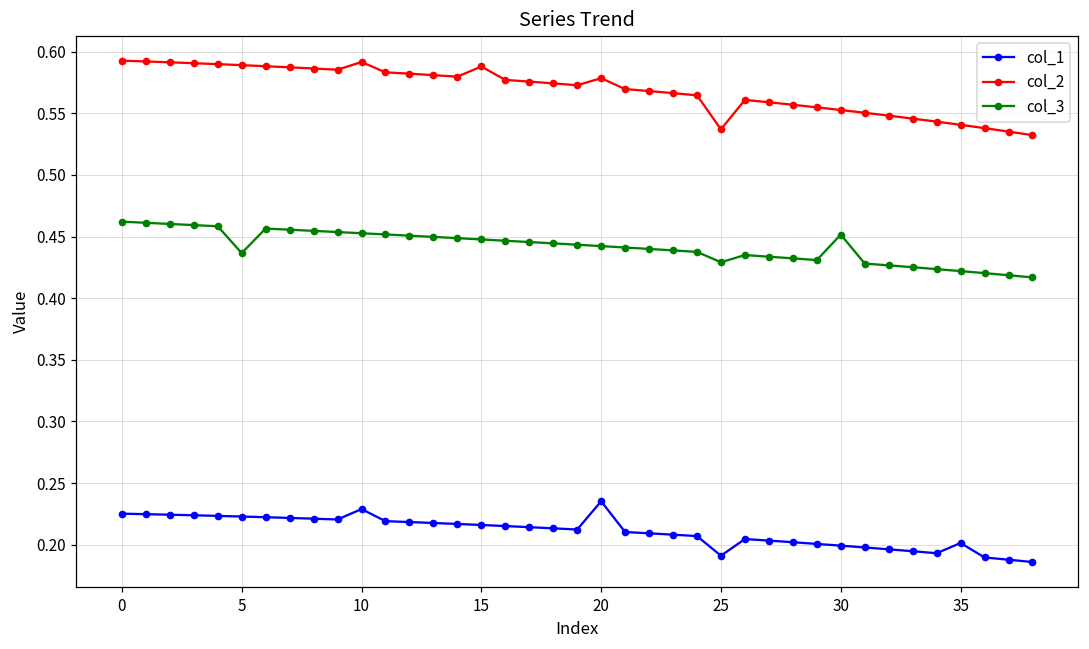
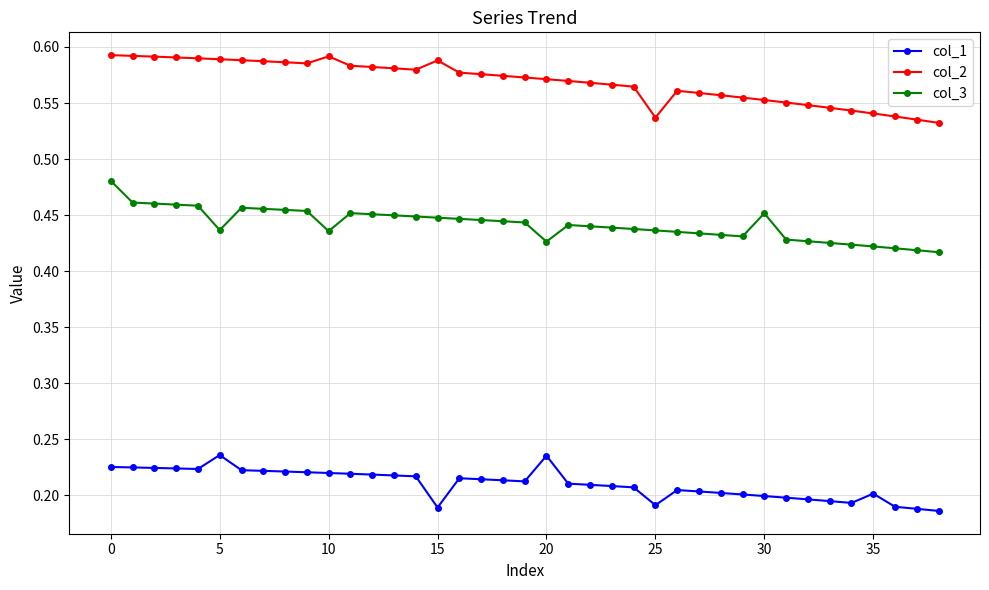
  {
    "col_1": {
      "0": 0.225,
-     "5": 0.223,
-     "10": 0.229,
-     "15": 0.216,
+     "5": 0.236,
+     "10": 0.220,
+     "15": 0.189,
      "20": 0.235,
      "25": 0.191,
      "30": 0.199,
      "35": 0.201
    },
    "col_2": {
      "0": 0.593,
      "5": 0.589,
      "10": 0.592,
      "15": 0.588,
-     "20": 0.579,
+     "20": 0.571,
      "25": 0.537,
      "30": 0.553,
      "35": 0.541
    },
    "col_3": {
-     "0": 0.462,
+     "0": 0.481,
      "5": 0.437,
-     "10": 0.453,
+     "10": 0.436,
      "15": 0.448,
-     "20": 0.442,
-     "25": 0.429,
+     "20": 0.426,
+     "25": 0.436,
      "30": 0.452,
      "35": 0.422
    }
  }
